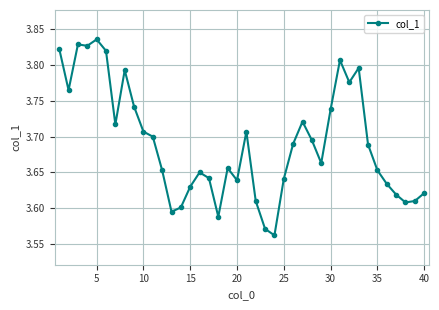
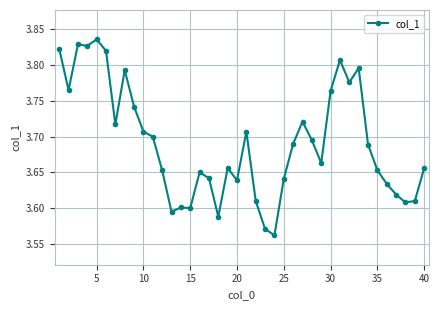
  {
    "5": 3.84,
    "10": 3.71,
-   "15": 3.63,
+   "15": 3.60,
    "20": 3.64,
    "25": 3.64,
-   "30": 3.74,
+   "30": 3.76,
    "35": 3.65,
-   "40": 3.62
+   "40": 3.66
  }
